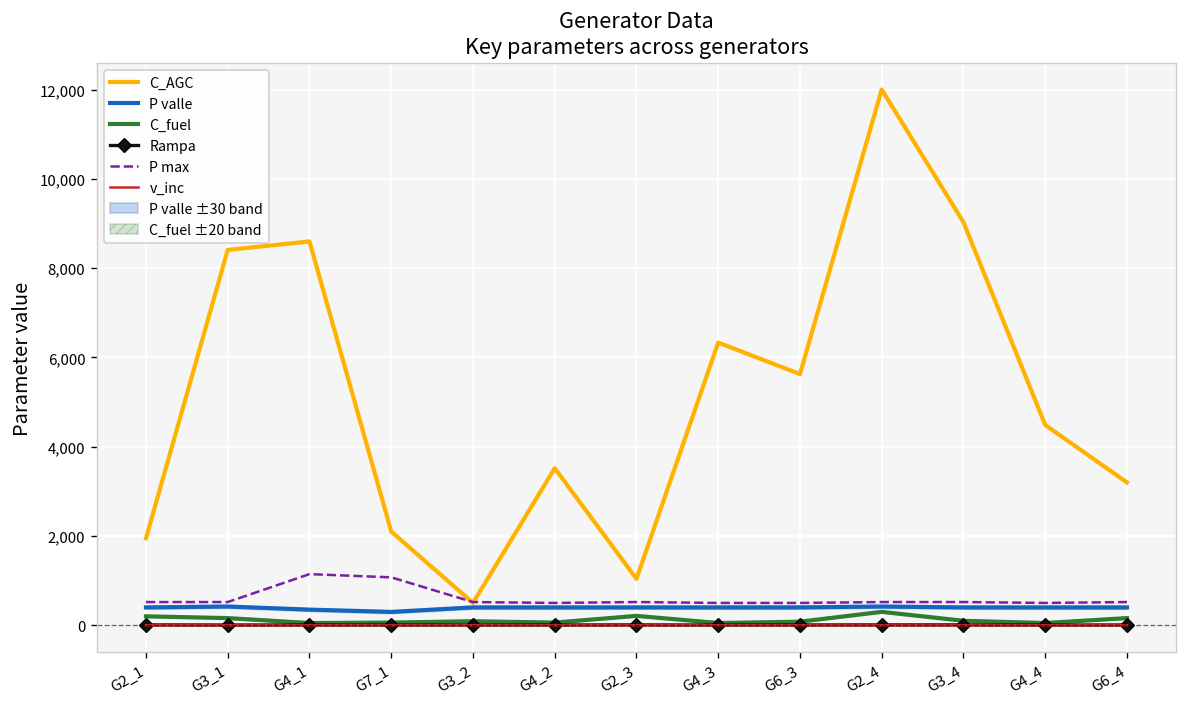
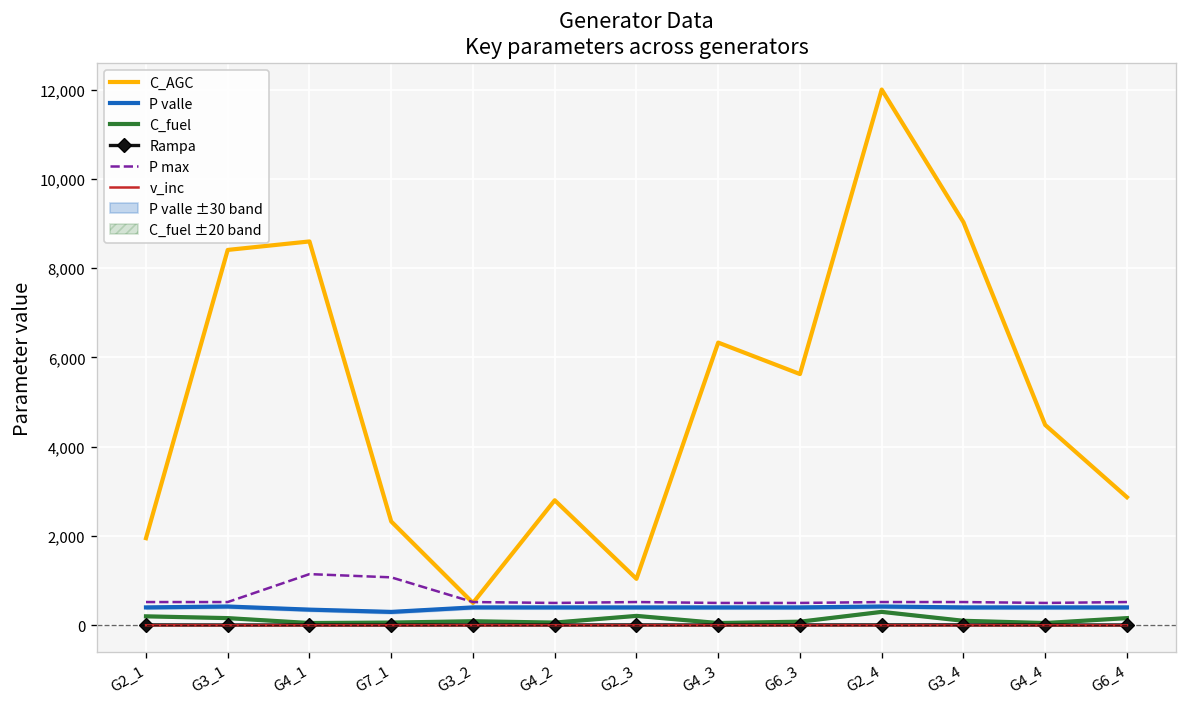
  {
    "C_AGC": {
      "G2_1": "2,000",
      "G4_1": "8,600",
-     "G7_1": "2,100",
-     "G4_2": "3,500",
+     "G7_1": "2,300",
+     "G4_2": "2,800",
      "G2_3": "1,000",
      "G4_3": "6,300",
      "G6_3": "5,600",
      "G2_4": "12,000",
      "G3_4": "9,000",
      "G4_4": "4,500",
-     "G6_4": "3,200"
+     "G6_4": "2,900"
    },
    "v_inc": {
      "G2_1": "0",
      "G3_1": "0",
      "G3_2": "0",
      "G2_3": "0",
      "G6_3": "0",
      "G2_4": "0",
      "G3_4": "0",
      "G6_4": "0"
    },
    "P max": {
      "G2_1": "500",
      "G3_1": "500",
      "G4_1": "1,100",
      "G7_1": "1,100",
      "G4_2": "500",
      "G2_3": "500",
      "G4_3": "500",
      "G6_3": "500",
      "G2_4": "500",
      "G3_4": "500",
      "G4_4": "500",
      "G6_4": "500"
    }
  }
